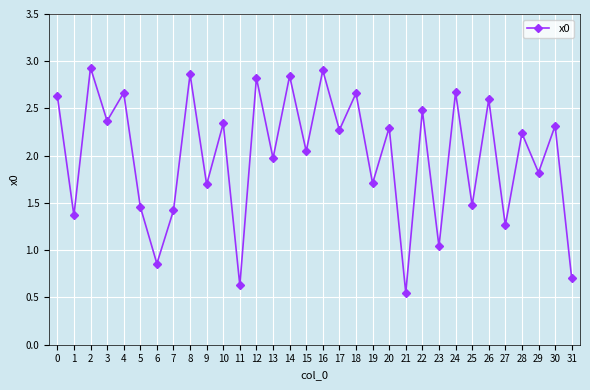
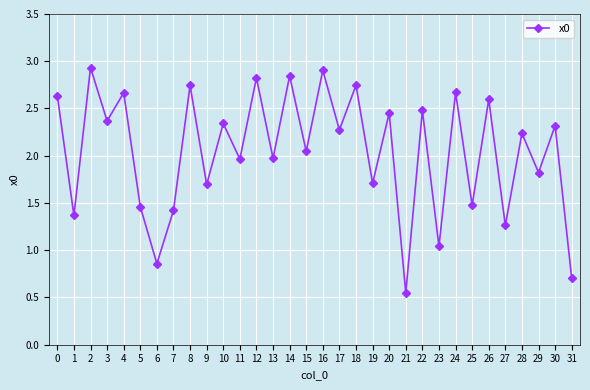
  {
    "0": 2.6,
    "1": 1.4,
    "2": 2.9,
    "3": 2.4,
    "4": 2.7,
    "5": 1.5,
    "6": 0.9,
    "7": 1.4,
-   "8": 2.9,
+   "8": 2.7,
    "9": 1.7,
    "10": 2.3,
-   "11": 0.6,
+   "11": 2.0,
    "12": 2.8,
    "13": 2.0,
    "14": 2.8,
    "15": 2.0,
    "16": 2.9,
    "17": 2.3,
-   "18": 2.66,
+   "18": 2.75,
    "19": 1.7,
-   "20": 2.3,
+   "20": 2.5,
    "21": 0.5,
    "22": 2.5,
    "23": 1.0,
    "24": 2.7,
    "25": 1.5,
    "26": 2.6,
    "27": 1.3,
    "28": 2.2,
    "29": 1.8,
    "30": 2.3,
    "31": 0.7
  }
